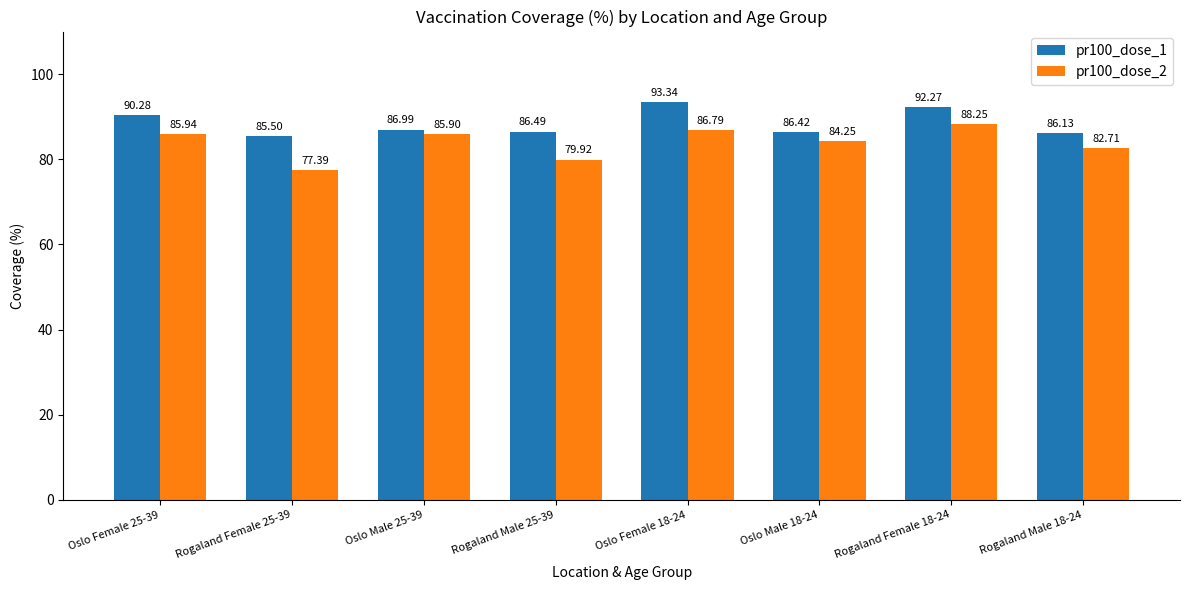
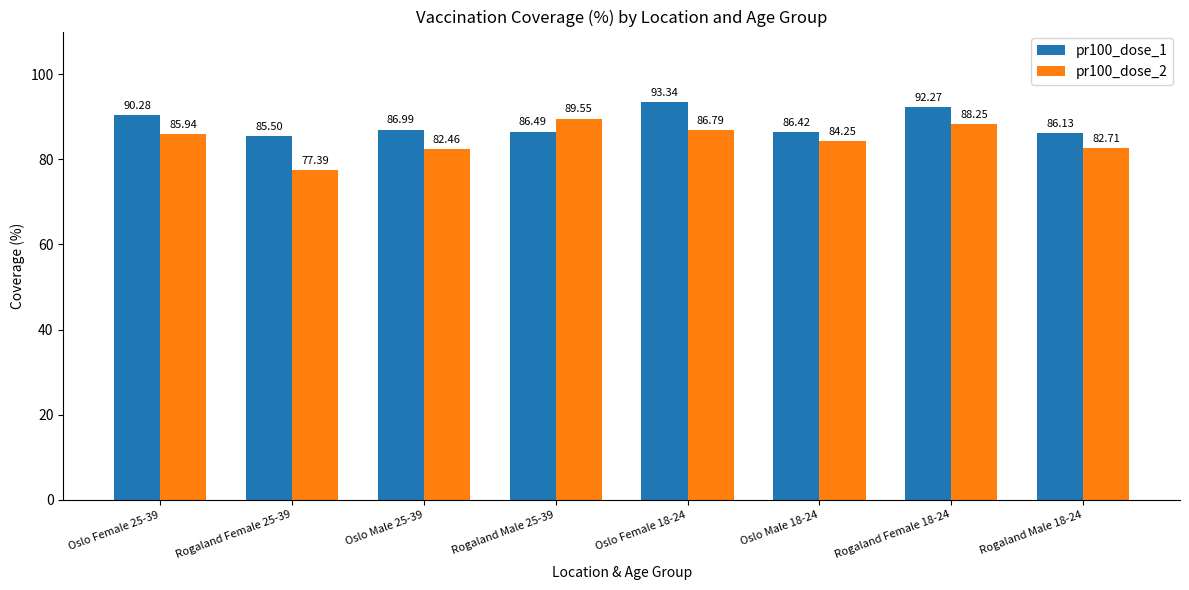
  {
    "pr100_dose_1": {
      "Oslo Female 25-39": 90.28,
      "Rogaland Female 25-39": 85.50,
      "Oslo Male 25-39": 86.99,
      "Rogaland Male 25-39": 86.49,
      "Oslo Female 18-24": 93.34,
      "Oslo Male 18-24": 86.42,
      "Rogaland Female 18-24": 92.27,
      "Rogaland Male 18-24": 86.13
    },
    "pr100_dose_2": {
      "Oslo Female 25-39": 85.94,
      "Rogaland Female 25-39": 77.39,
-     "Oslo Male 25-39": 85.90,
-     "Rogaland Male 25-39": 79.92,
+     "Oslo Male 25-39": 82.46,
+     "Rogaland Male 25-39": 89.55,
      "Oslo Female 18-24": 86.79,
      "Oslo Male 18-24": 84.25,
      "Rogaland Female 18-24": 88.25,
      "Rogaland Male 18-24": 82.71
    }
  }
